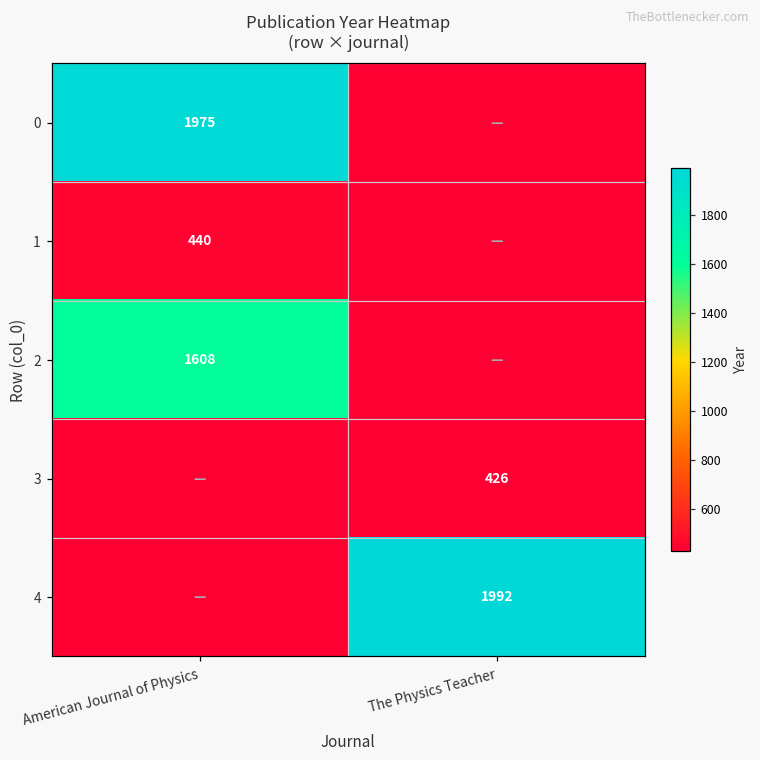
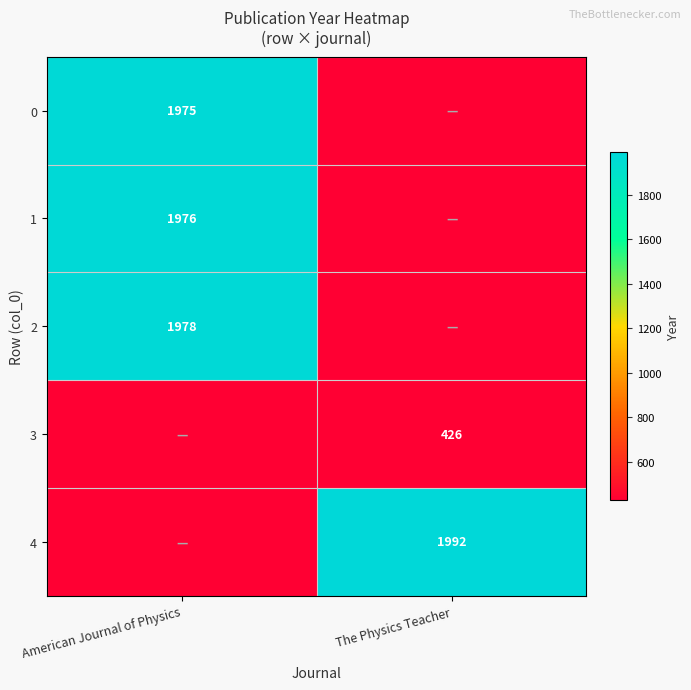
  {
    "0": {
      "American Journal of Physics": 1975
    },
    "1": {
-     "American Journal of Physics": 440
+     "American Journal of Physics": 1976
    },
    "2": {
-     "American Journal of Physics": 1608
+     "American Journal of Physics": 1978
    },
    "3": {
      "The Physics Teacher": 426
    },
    "4": {
      "The Physics Teacher": 1992
    }
  }
